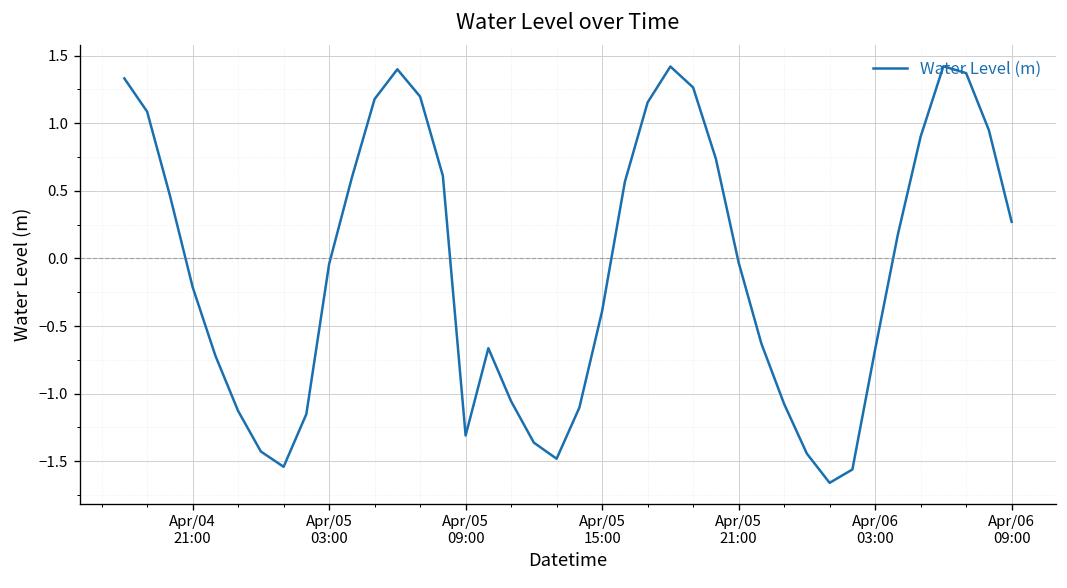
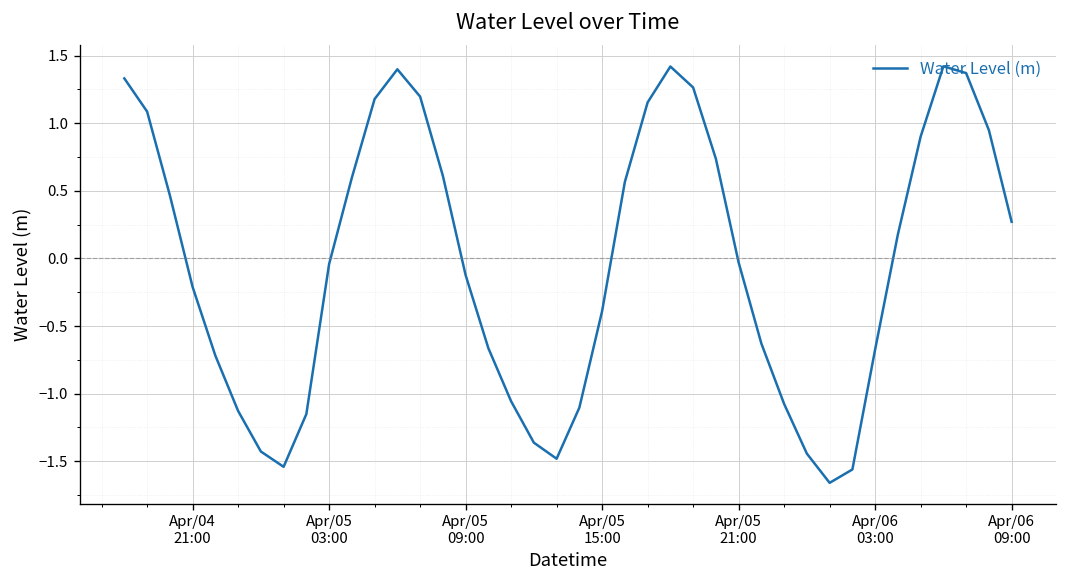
  {
    "Apr/04 21:00": -0.21,
    "Apr/05 03:00": -0.04,
-   "Apr/05 09:00": -1.31,
+   "Apr/05 09:00": -0.12,
    "Apr/05 15:00": -0.39,
    "Apr/05 21:00": -0.03,
    "Apr/06 03:00": -0.67,
    "Apr/06 09:00": 0.27
  }
